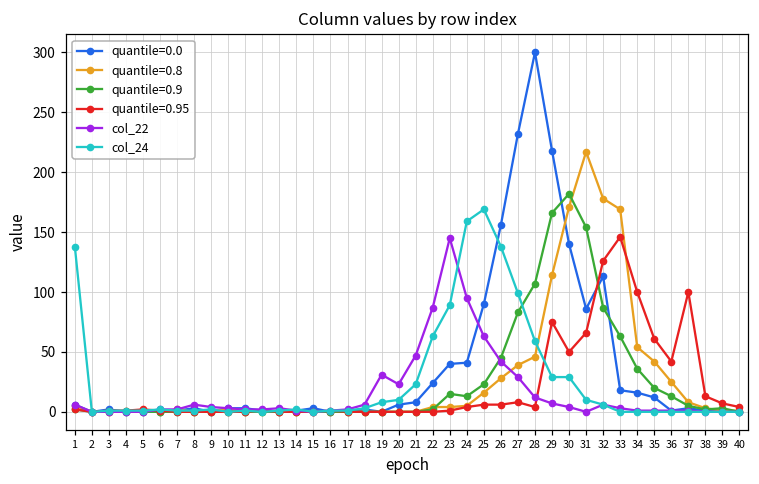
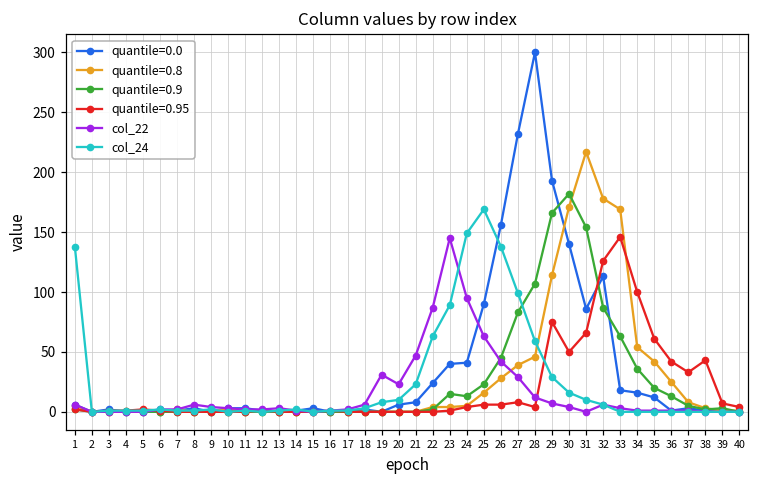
  {
    "quantile=0.0": {
      "15": 3,
      "20": 6,
      "21": 8,
      "22": 24,
      "23": 40,
      "24": 41,
      "25": 90,
      "26": 156,
      "27": 232,
      "28": 300,
-     "29": 218,
+     "29": 193,
      "30": 140,
      "31": 86,
      "32": 113,
      "33": 18,
      "34": 16,
      "35": 12
    },
    "quantile=0.8": {
      "23": 4,
      "25": 16,
      "26": 28,
      "27": 39,
      "28": 46,
      "29": 114,
      "30": 171,
      "31": 217,
      "32": 178,
      "33": 169,
      "34": 54,
      "35": 42,
      "36": 25,
      "37": 8
    },
    "quantile=0.9": {
      "23": 15,
      "24": 13,
      "25": 23,
      "26": 45,
      "27": 83,
      "28": 107,
      "29": 166,
      "30": 182,
      "31": 154,
      "32": 87,
      "33": 63,
      "34": 36,
      "35": 20,
      "36": 13
    },
    "quantile=0.95": {
      "23": 1,
      "25": 6,
      "26": 6,
      "27": 8,
      "28": 4,
      "29": 75,
      "30": 50,
      "31": 66,
      "32": 126,
      "33": 146,
      "34": 100,
      "35": 61,
      "36": 42,
-     "37": 100,
-     "38": 13,
+     "37": 33,
+     "38": 43,
      "39": 7,
      "40": 4
    },
    "col_22": {
      "8": 6,
      "18": 6,
      "19": 31,
      "20": 23,
      "21": 47,
      "22": 87,
      "23": 145,
      "24": 95,
      "25": 63,
      "26": 42,
      "27": 29,
      "28": 12,
      "29": 7,
      "30": 4,
      "31": 0,
      "33": 3
    },
    "col_24": {
      "1": 138,
      "19": 8,
      "20": 10,
      "21": 23,
      "22": 63,
      "23": 89,
-     "24": 159,
+     "24": 149,
      "25": 169,
      "26": 138,
      "27": 99,
      "28": 59,
      "29": 29,
-     "30": 29,
+     "30": 16,
      "31": 10,
      "33": 0
    }
  }
